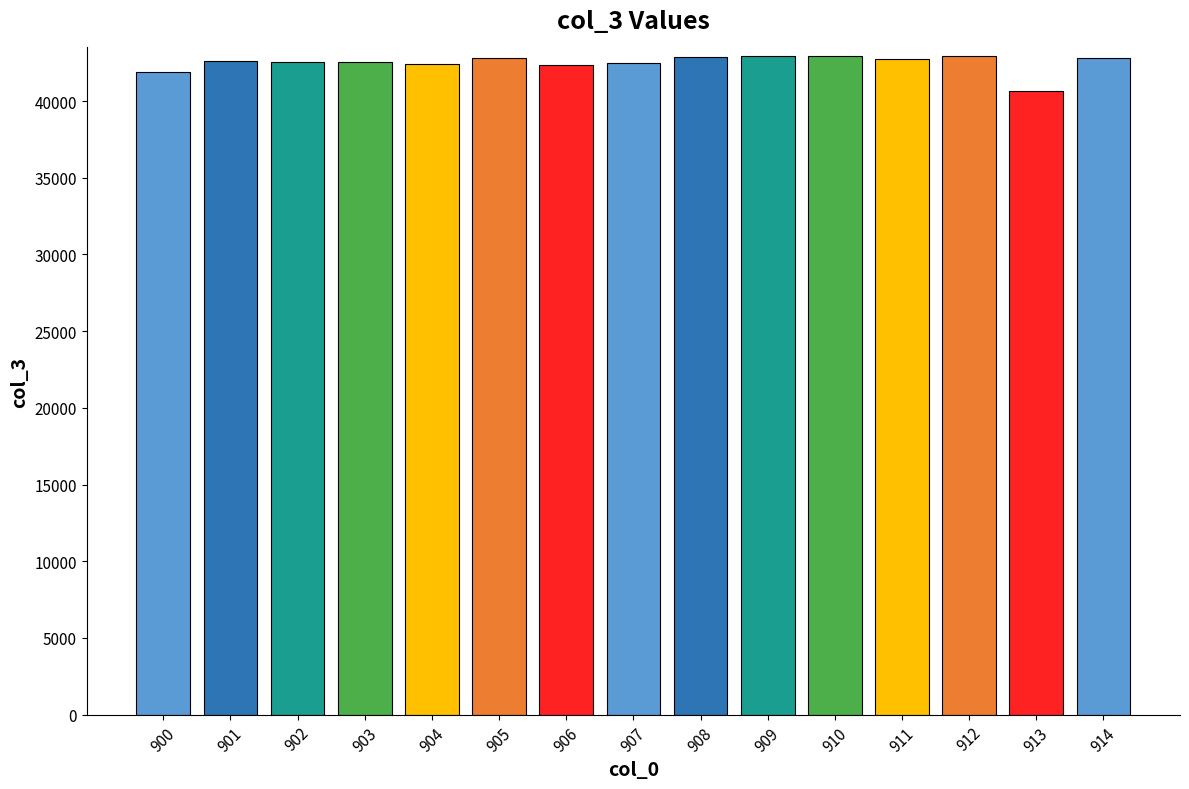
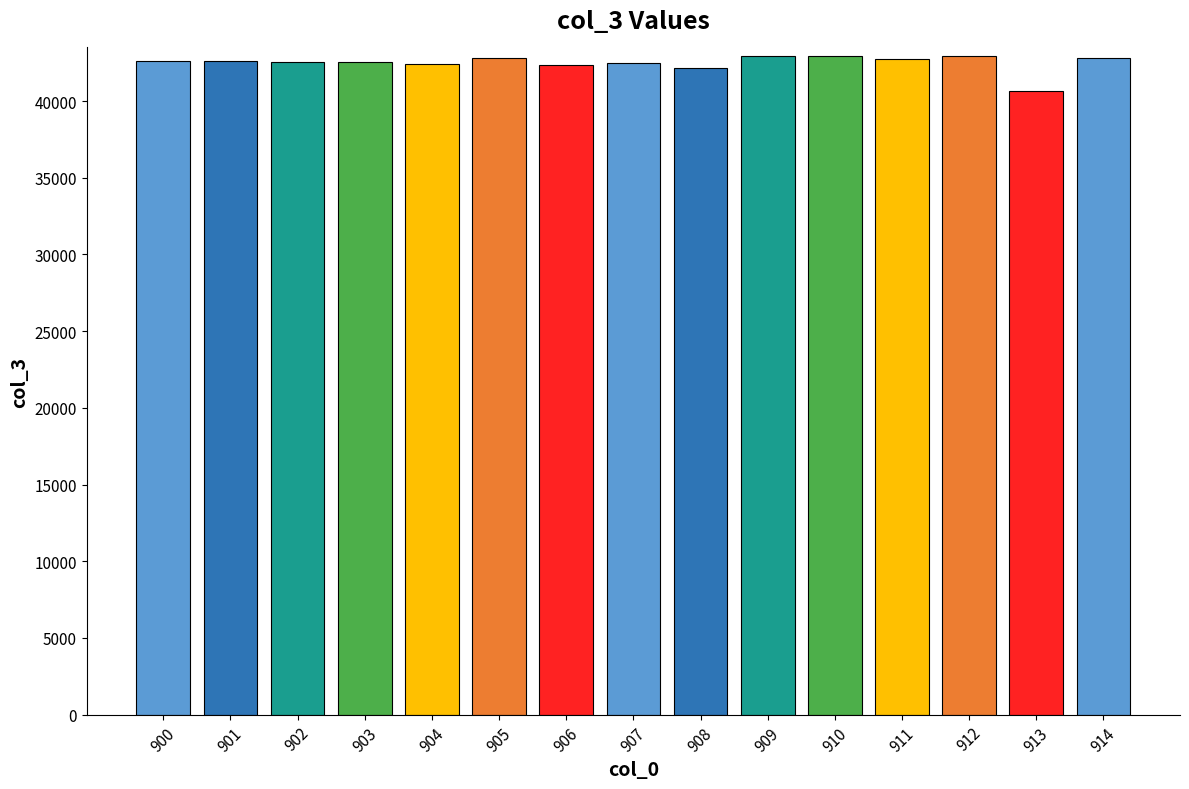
  {
-   "900": 41900,
+   "900": 42600,
    "901": 42600,
    "902": 42600,
    "903": 42500,
    "904": 42400,
    "905": 42800,
    "906": 42400,
    "907": 42500,
-   "908": 42900,
+   "908": 42200,
    "909": 42900,
    "910": 43000,
    "911": 42700,
    "912": 42900,
    "913": 40700,
    "914": 42800
  }
